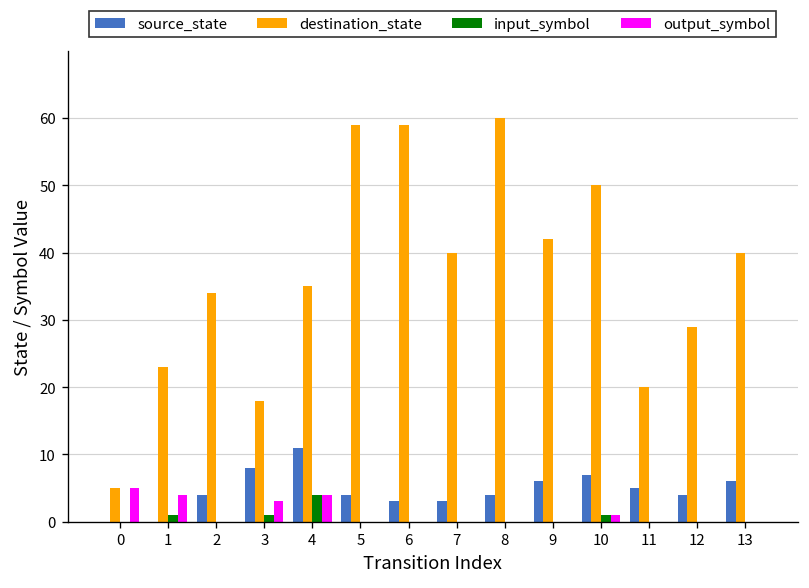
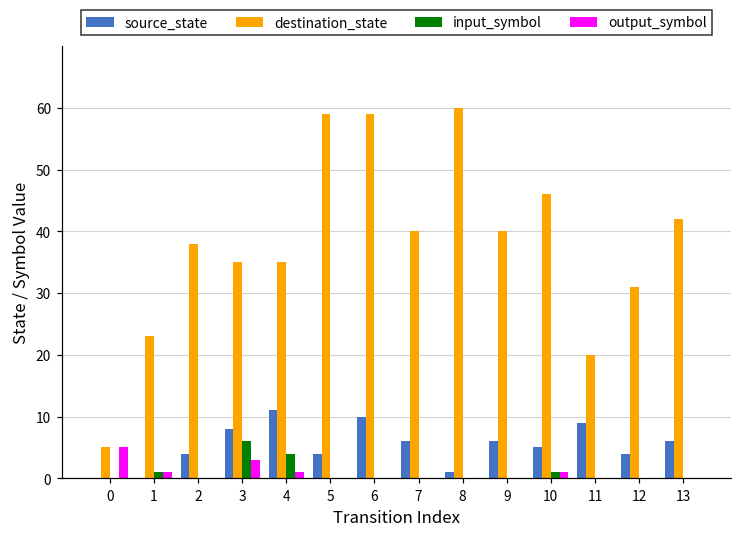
  {
    "source_state": {
      "0": 0,
      "1": 0,
      "2": 4,
      "3": 8,
      "4": 11,
      "5": 4,
-     "6": 3,
-     "7": 3,
-     "8": 4,
+     "6": 10,
+     "7": 6,
+     "8": 1,
      "9": 6,
-     "10": 7,
-     "11": 5,
+     "10": 5,
+     "11": 9,
      "12": 4,
      "13": 6
    },
    "destination_state": {
      "0": 5,
      "1": 23,
-     "2": 34,
-     "3": 18,
+     "2": 38,
+     "3": 35,
      "4": 35,
      "5": 59,
      "6": 59,
      "7": 40,
      "8": 60,
-     "9": 42,
-     "10": 50,
+     "9": 40,
+     "10": 46,
      "11": 20,
-     "12": 29,
-     "13": 40
+     "12": 31,
+     "13": 42
    },
    "input_symbol": {
      "0": 0,
      "1": 1,
      "2": 0,
-     "3": 1,
+     "3": 6,
      "4": 4,
      "5": 0,
      "6": 0,
      "7": 0,
      "8": 0,
      "9": 0,
      "10": 1,
      "11": 0,
      "12": 0,
      "13": 0
    },
    "output_symbol": {
      "0": 5,
-     "1": 4,
+     "1": 1,
      "2": 0,
      "3": 3,
-     "4": 4,
+     "4": 1,
      "5": 0,
      "6": 0,
      "7": 0,
      "8": 0,
      "9": 0,
      "10": 1,
      "11": 0,
      "12": 0,
      "13": 0
    }
  }
